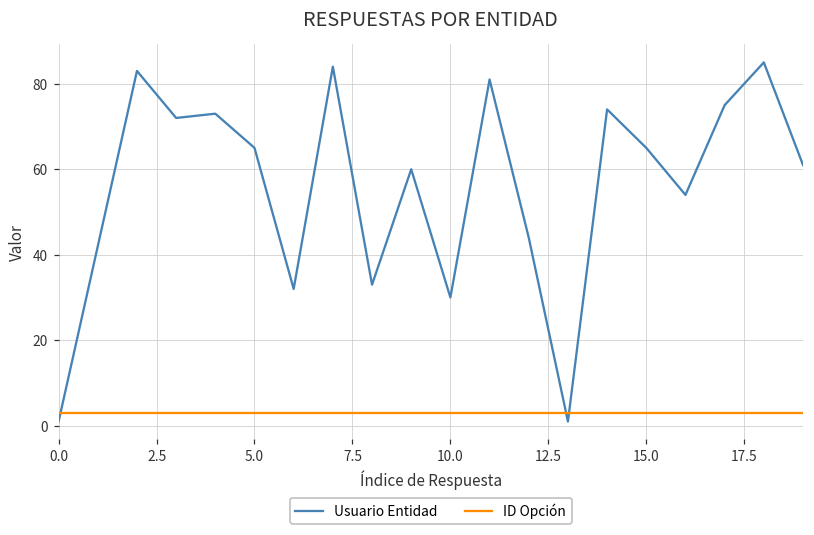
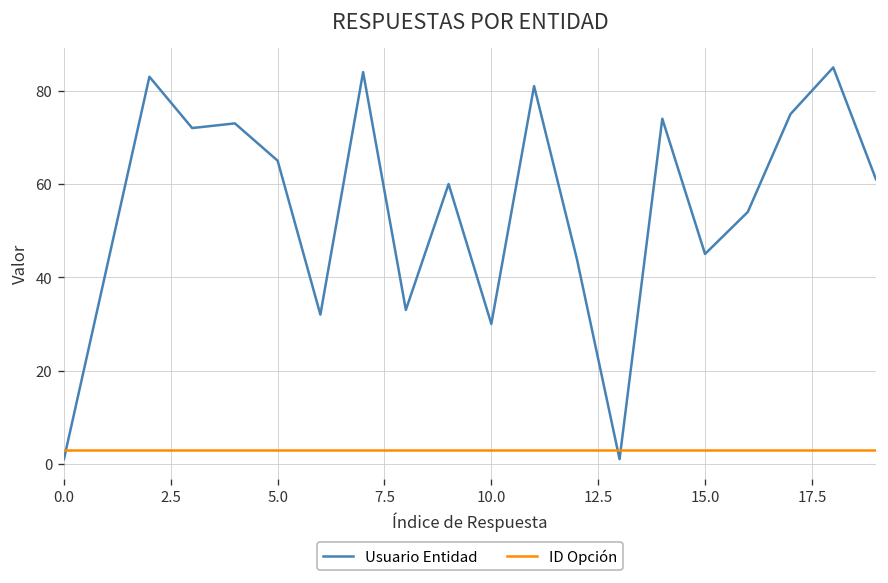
  {
    "Usuario Entidad": {
      "0.0": 1,
      "5.0": 65,
      "10.0": 30,
-     "15.0": 65
+     "15.0": 45
    },
    "ID Opción": {
      "0.0": 3,
      "5.0": 3,
      "10.0": 3,
      "15.0": 3
    }
  }
